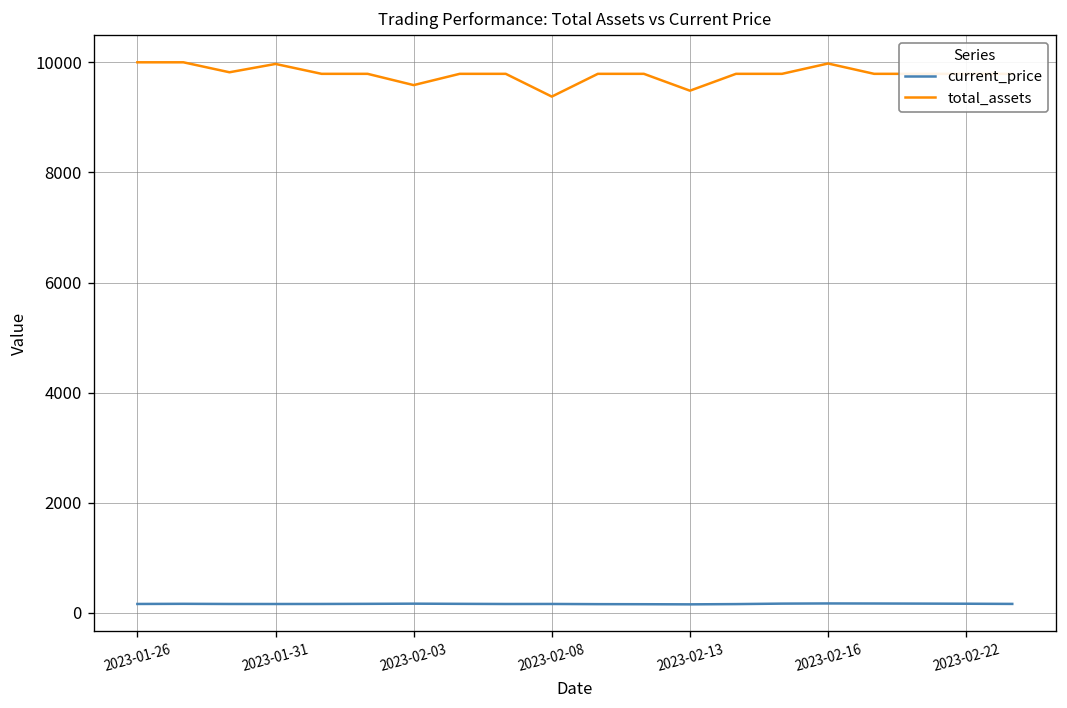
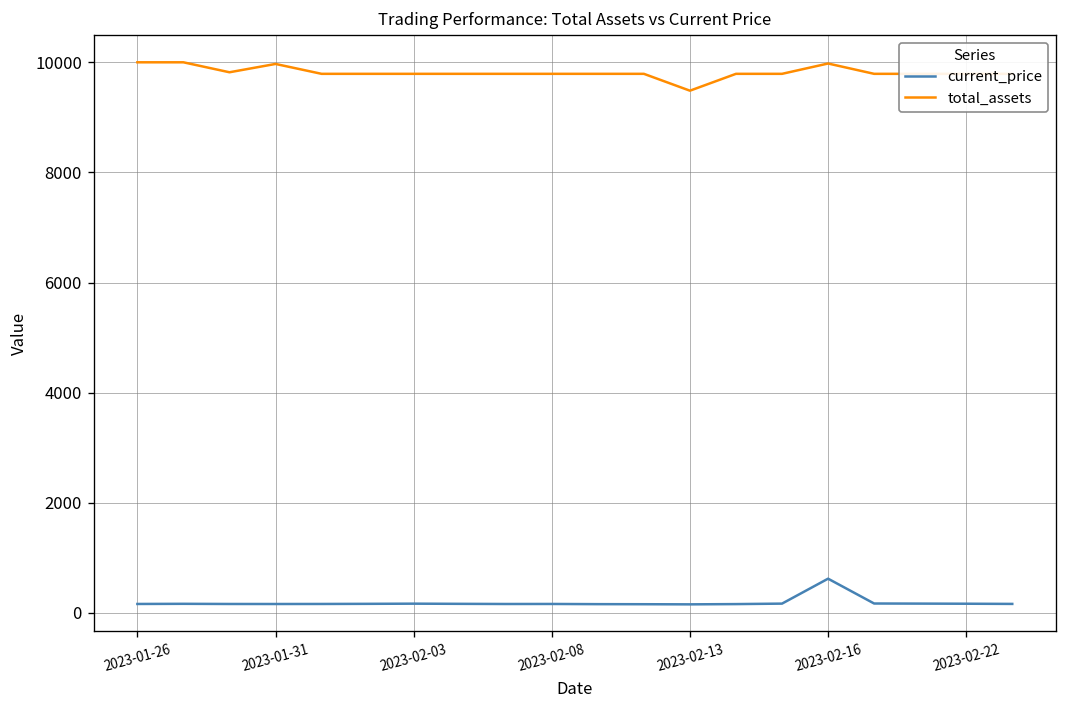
  {
    "current_price": {
      "2023-01-26": 200,
      "2023-01-31": 200,
      "2023-02-03": 200,
      "2023-02-08": 200,
      "2023-02-13": 200,
-     "2023-02-16": 200,
+     "2023-02-16": 600,
      "2023-02-22": 200
    },
    "total_assets": {
      "2023-01-26": 10000,
      "2023-01-31": 10000,
-     "2023-02-03": 9600,
-     "2023-02-08": 9400,
+     "2023-02-03": 9800,
+     "2023-02-08": 9800,
      "2023-02-13": 9500,
      "2023-02-16": 10000
    }
  }
